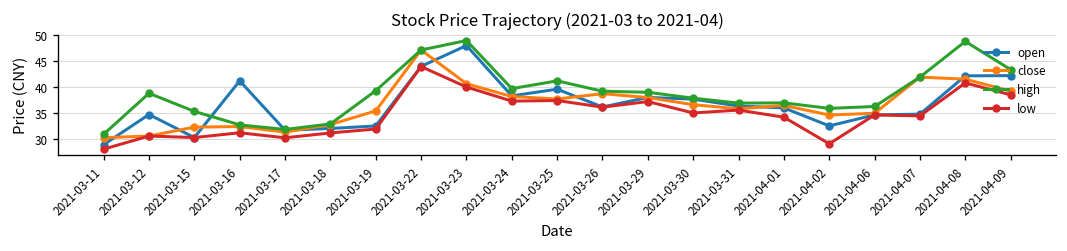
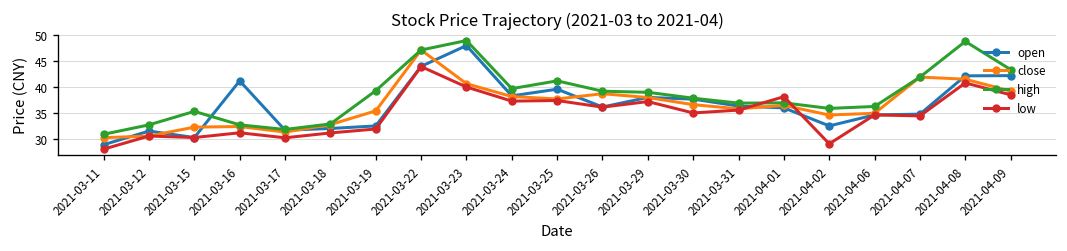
  {
    "open": {
      "2021-03-11": 29,
-     "2021-03-12": 35,
+     "2021-03-12": 32,
      "2021-03-16": 41,
      "2021-03-18": 32,
      "2021-03-23": 48,
      "2021-03-25": 40,
      "2021-04-02": 33,
      "2021-04-08": 42,
      "2021-04-09": 42
    },
    "close": {
      "2021-03-11": 30,
      "2021-03-15": 32,
      "2021-03-19": 35,
      "2021-03-23": 41,
      "2021-03-30": 37,
      "2021-04-02": 35,
      "2021-04-08": 42,
      "2021-04-09": 39
    },
    "high": {
      "2021-03-11": 31,
-     "2021-03-12": 39,
+     "2021-03-12": 33,
      "2021-03-15": 35,
      "2021-03-19": 39,
      "2021-03-23": 49,
      "2021-03-24": 40,
      "2021-03-25": 41,
      "2021-03-29": 39,
      "2021-04-02": 36,
      "2021-04-06": 36,
      "2021-04-08": 49,
      "2021-04-09": 43
    },
    "low": {
      "2021-03-11": 28,
      "2021-03-16": 31,
      "2021-03-17": 30,
      "2021-03-18": 31,
      "2021-03-23": 40,
      "2021-03-24": 37,
      "2021-03-29": 37,
      "2021-03-30": 35,
-     "2021-04-01": 34,
+     "2021-04-01": 38,
      "2021-04-02": 29,
      "2021-04-08": 41,
      "2021-04-09": 39
    }
  }
